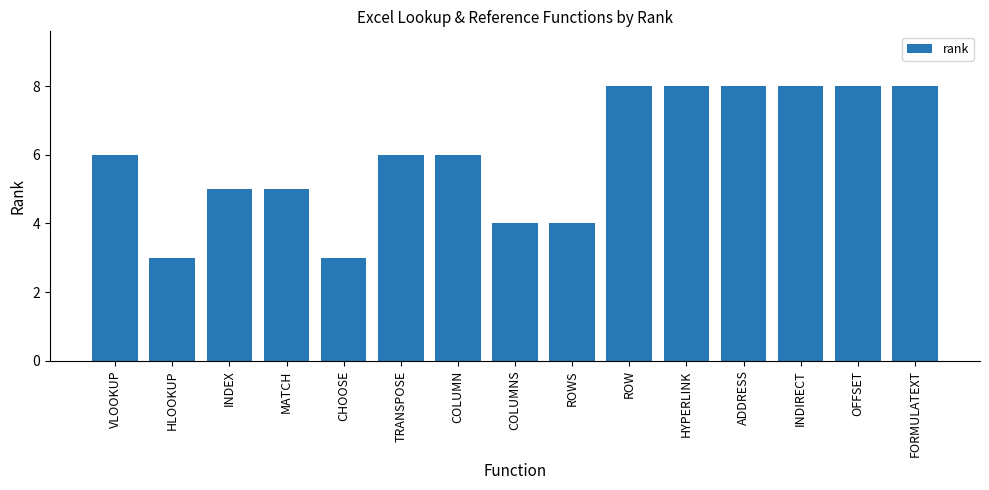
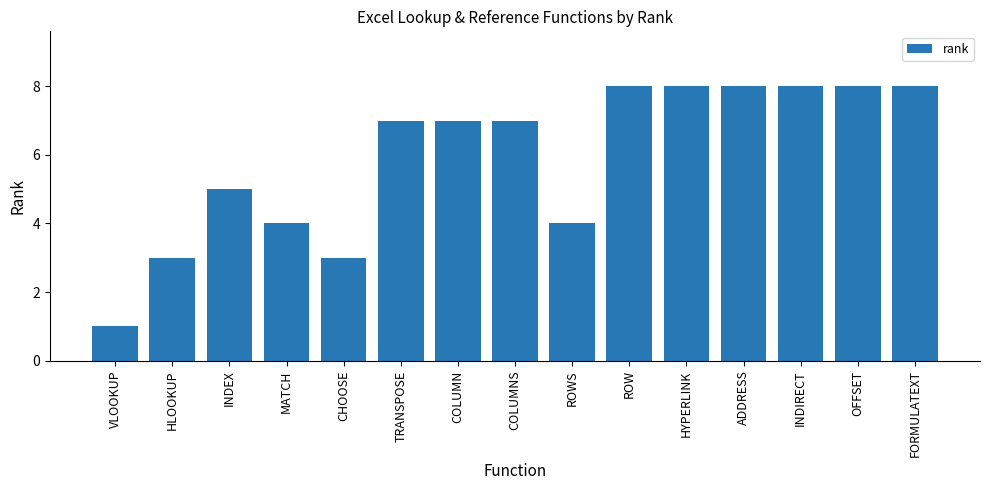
  {
-   "VLOOKUP": 6,
+   "VLOOKUP": 1,
    "HLOOKUP": 3,
    "INDEX": 5,
-   "MATCH": 5,
+   "MATCH": 4,
    "CHOOSE": 3,
-   "TRANSPOSE": 6,
-   "COLUMN": 6,
-   "COLUMNS": 4,
+   "TRANSPOSE": 7,
+   "COLUMN": 7,
+   "COLUMNS": 7,
    "ROWS": 4,
    "ROW": 8,
    "HYPERLINK": 8,
    "ADDRESS": 8,
    "INDIRECT": 8,
    "OFFSET": 8,
    "FORMULATEXT": 8
  }
